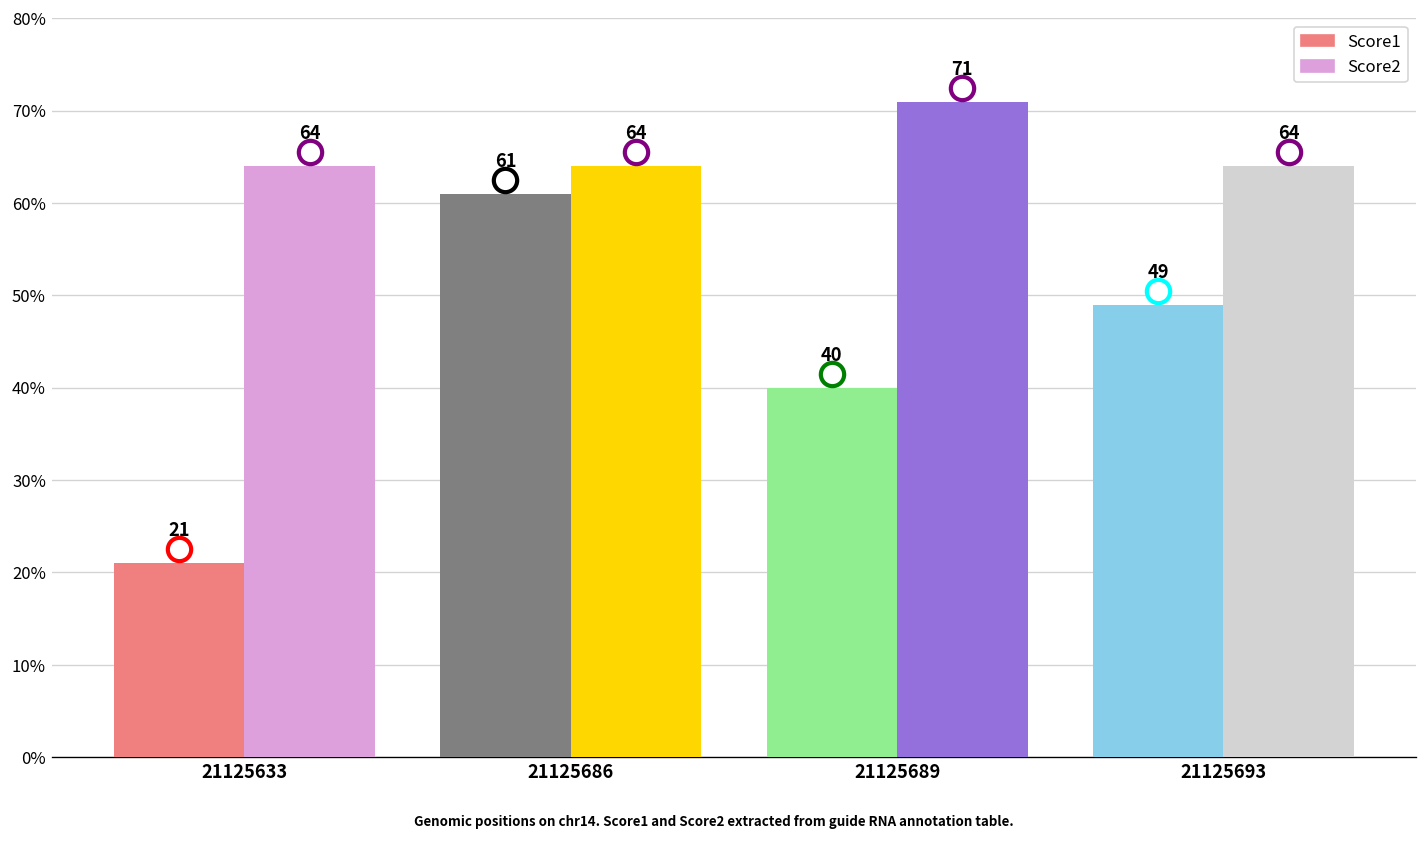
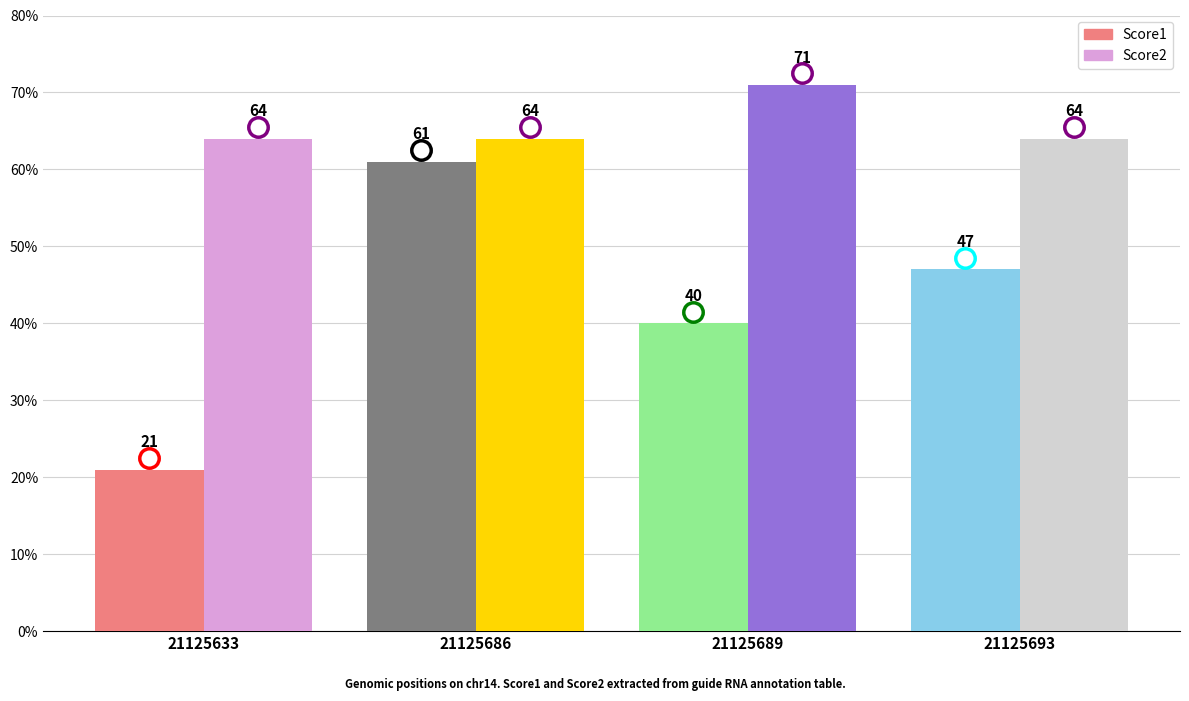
  {
    "Score1": {
      "21125633": 21,
      "21125686": 61,
      "21125689": 40,
-     "21125693": 49
+     "21125693": 47
    }
  }
